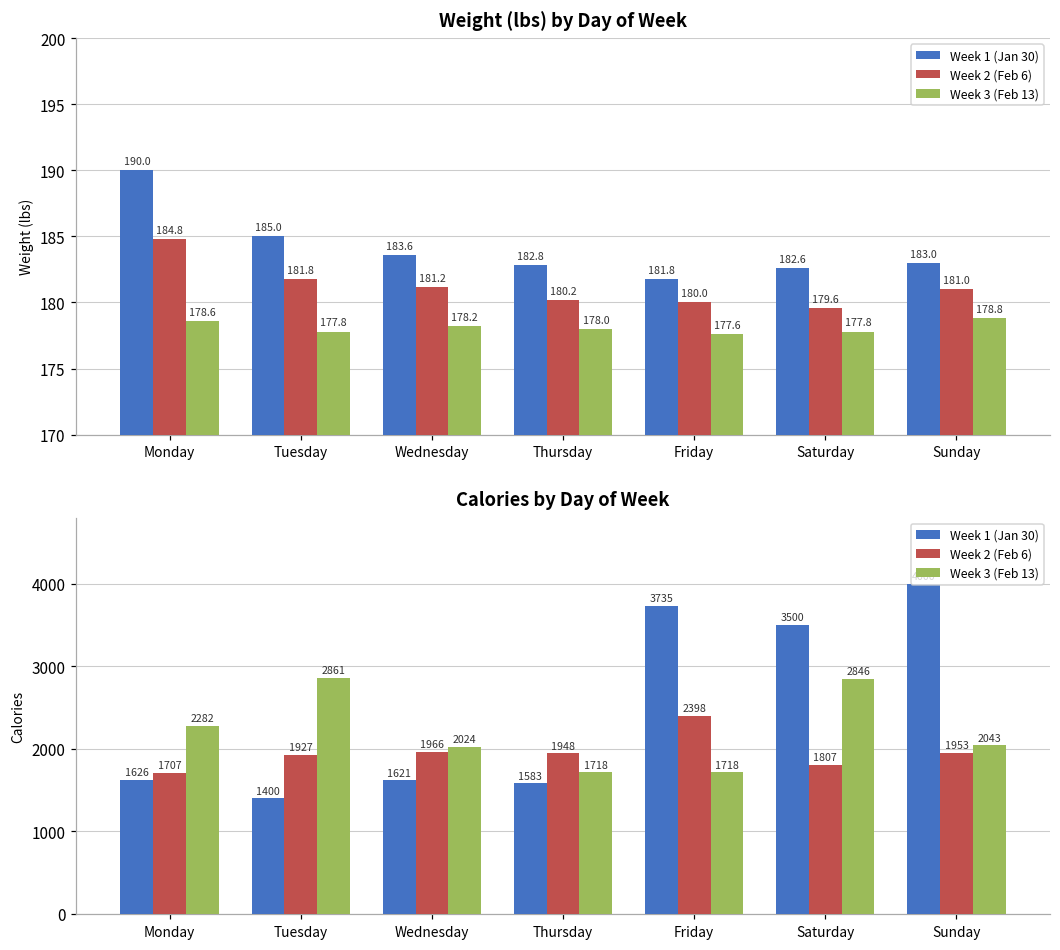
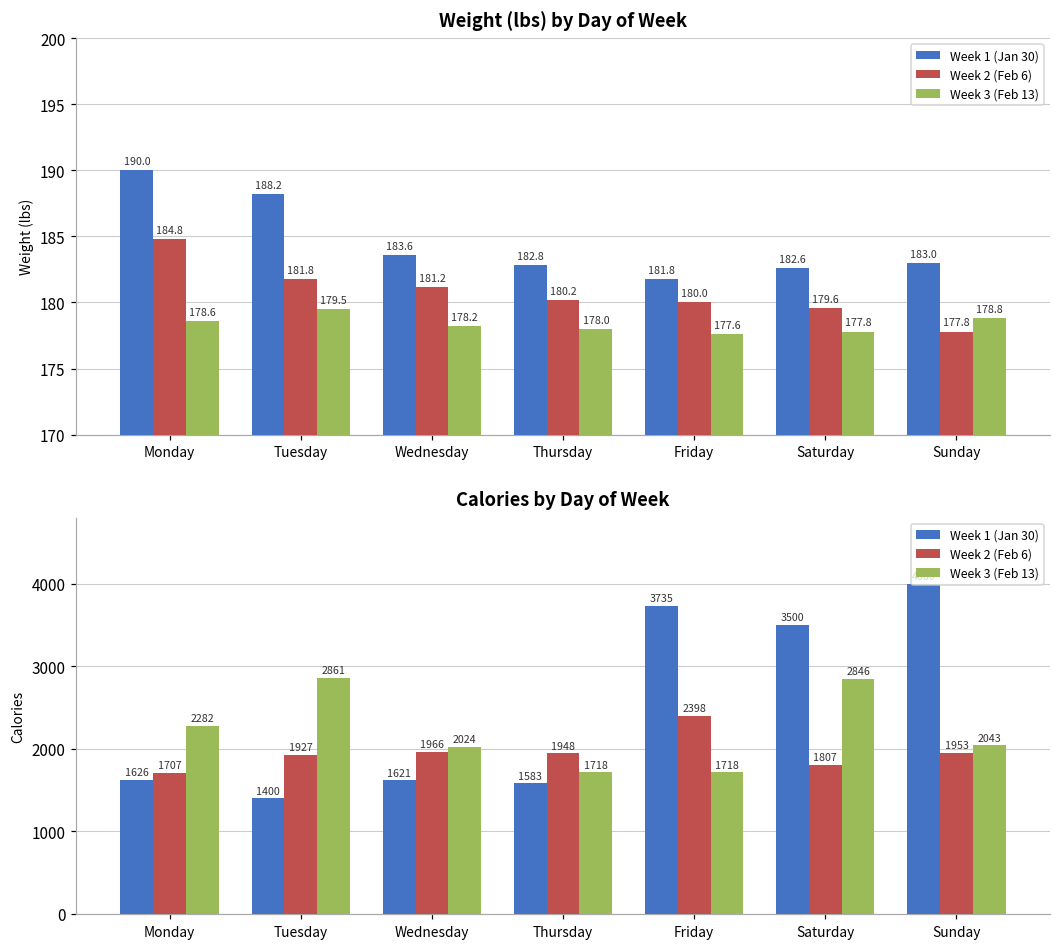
  {
    "Weight (lbs) by Day of Week": {
      "Week 1 (Jan 30)": {
        "Monday": 190.0,
-       "Tuesday": 185.0,
+       "Tuesday": 188.2,
        "Wednesday": 183.6,
        "Thursday": 182.8,
        "Friday": 181.8,
        "Saturday": 182.6,
        "Sunday": 183.0
      },
      "Week 2 (Feb 6)": {
        "Monday": 184.8,
        "Tuesday": 181.8,
        "Wednesday": 181.2,
        "Thursday": 180.2,
        "Friday": 180.0,
        "Saturday": 179.6,
-       "Sunday": 181.0
+       "Sunday": 177.8
      },
      "Week 3 (Feb 13)": {
        "Monday": 178.6,
-       "Tuesday": 177.8,
+       "Tuesday": 179.5,
        "Wednesday": 178.2,
        "Thursday": 178.0,
        "Friday": 177.6,
        "Saturday": 177.8,
        "Sunday": 178.8
      }
    },
    "Calories by Day of Week": {
      "Week 1 (Jan 30)": {
        "Monday": 1626,
        "Tuesday": 1400,
        "Wednesday": 1621,
        "Friday": 3735,
        "Saturday": 3500
      },
      "Week 2 (Feb 6)": {
        "Monday": 1707,
        "Tuesday": 1927,
        "Thursday": 1948,
        "Friday": 2398,
        "Saturday": 1807,
        "Sunday": 1953
      },
      "Week 3 (Feb 13)": {
        "Monday": 2282,
        "Tuesday": 2861,
        "Wednesday": 2024,
        "Thursday": 1718,
        "Friday": 1718,
        "Saturday": 2846,
        "Sunday": 2043
      }
    }
  }
